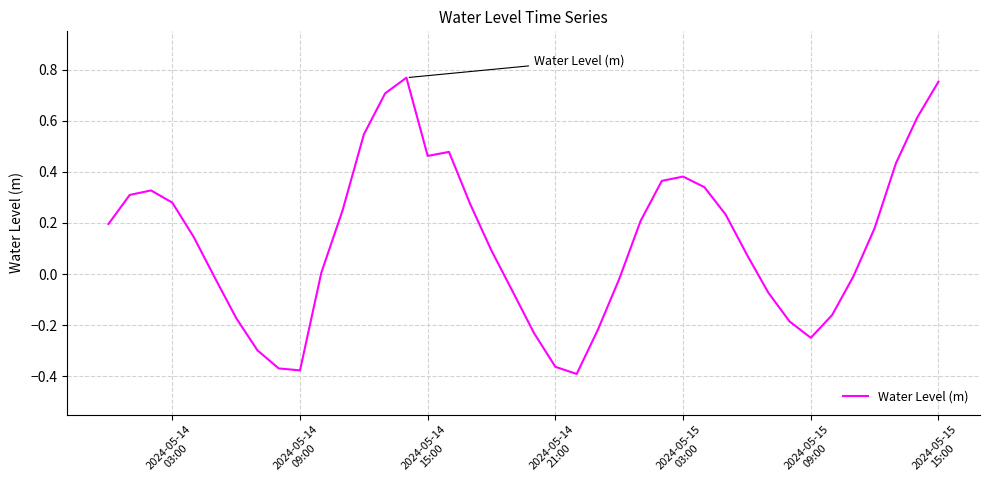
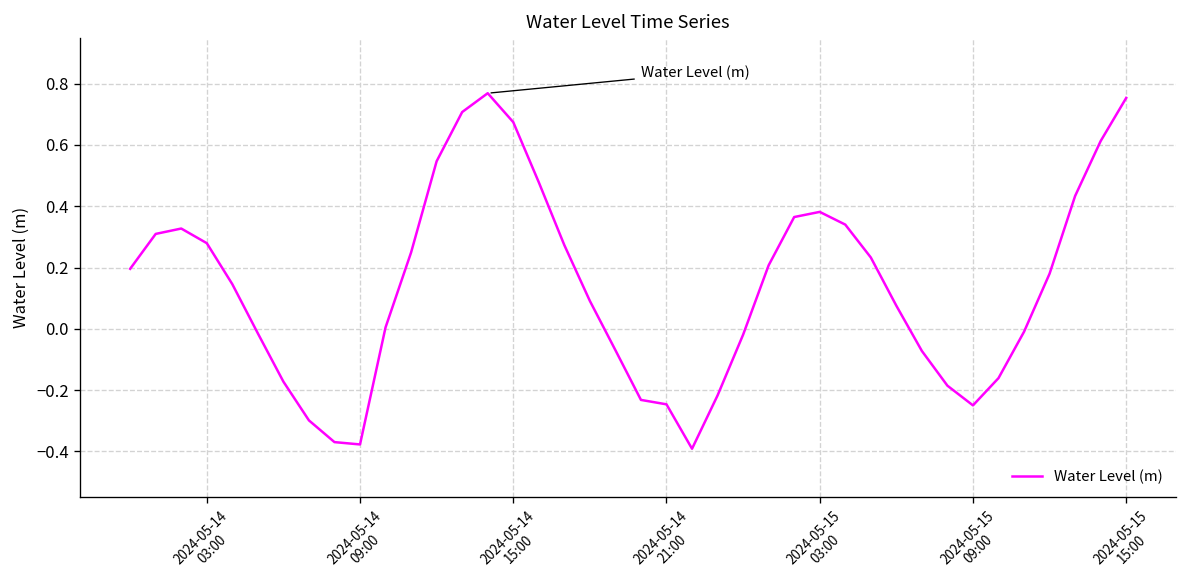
  {
    "2024-05-14 03:00": 0.28,
    "2024-05-14 09:00": -0.38,
-   "2024-05-14 15:00": 0.46,
-   "2024-05-14 21:00": -0.36,
+   "2024-05-14 15:00": 0.67,
+   "2024-05-14 21:00": -0.25,
    "2024-05-15 03:00": 0.38,
    "2024-05-15 09:00": -0.25,
    "2024-05-15 15:00": 0.75
  }
